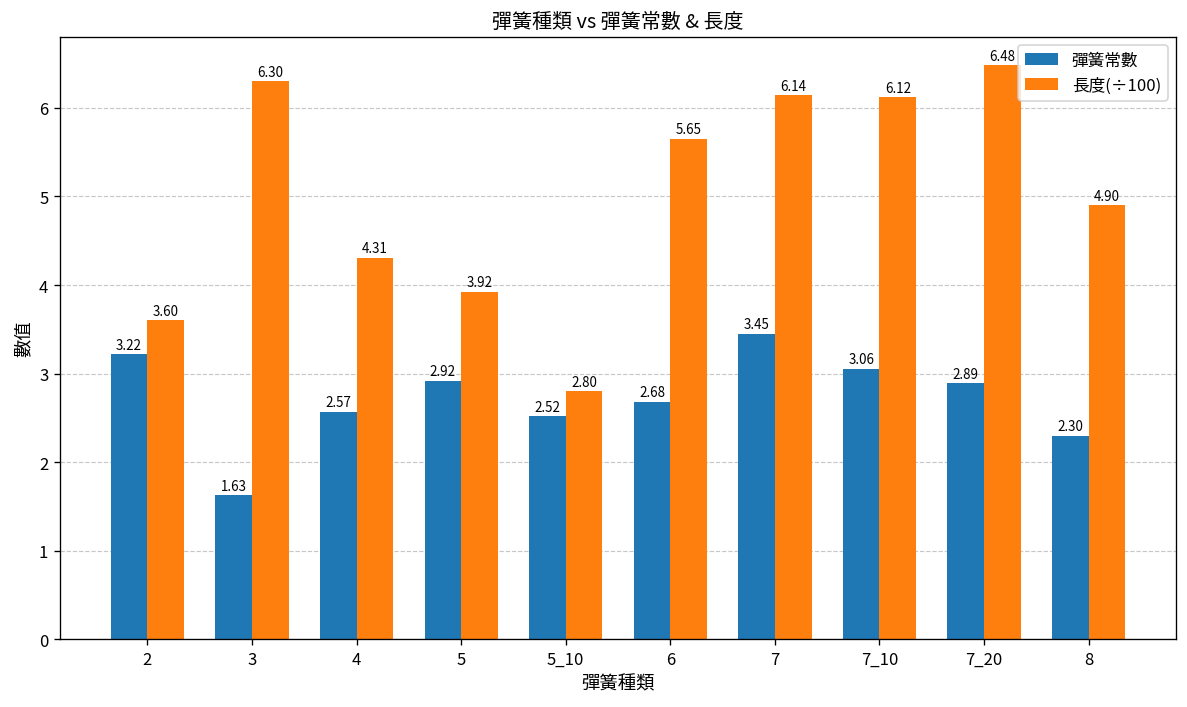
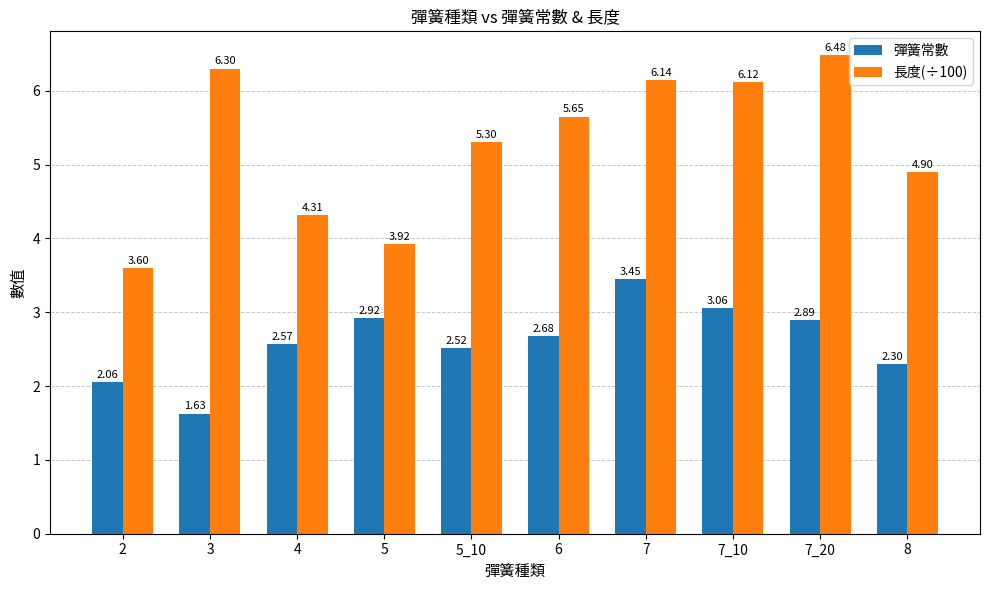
  {
    "彈簧常數": {
-     "2": 3.22,
+     "2": 2.06,
      "3": 1.63,
      "4": 2.57,
      "5": 2.92,
      "5_10": 2.52,
      "6": 2.68,
      "7": 3.45,
      "7_10": 3.06,
      "7_20": 2.89,
      "8": 2.30
    },
    "長度(÷100)": {
      "2": 3.60,
      "3": 6.30,
      "4": 4.31,
      "5": 3.92,
-     "5_10": 2.80,
+     "5_10": 5.30,
      "6": 5.65,
      "7": 6.14,
      "7_10": 6.12,
      "7_20": 6.48,
      "8": 4.90
    }
  }
